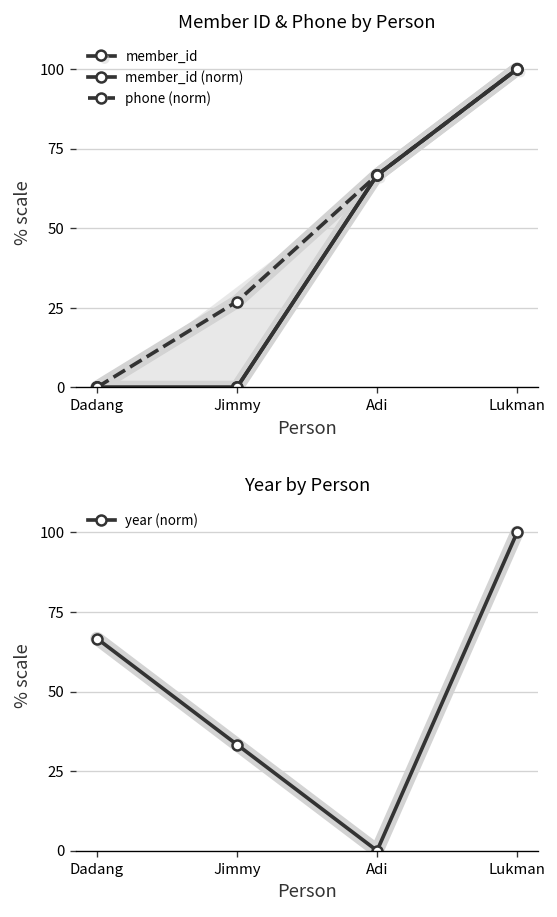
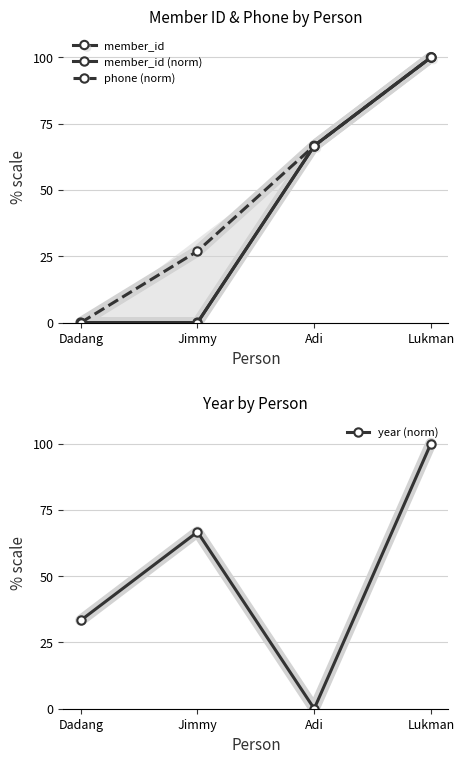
  {
    "Year by Person": {
-     "Dadang": 67,
-     "Jimmy": 33,
+     "Dadang": 33,
+     "Jimmy": 67,
      "Adi": 0,
      "Lukman": 100
    }
  }
